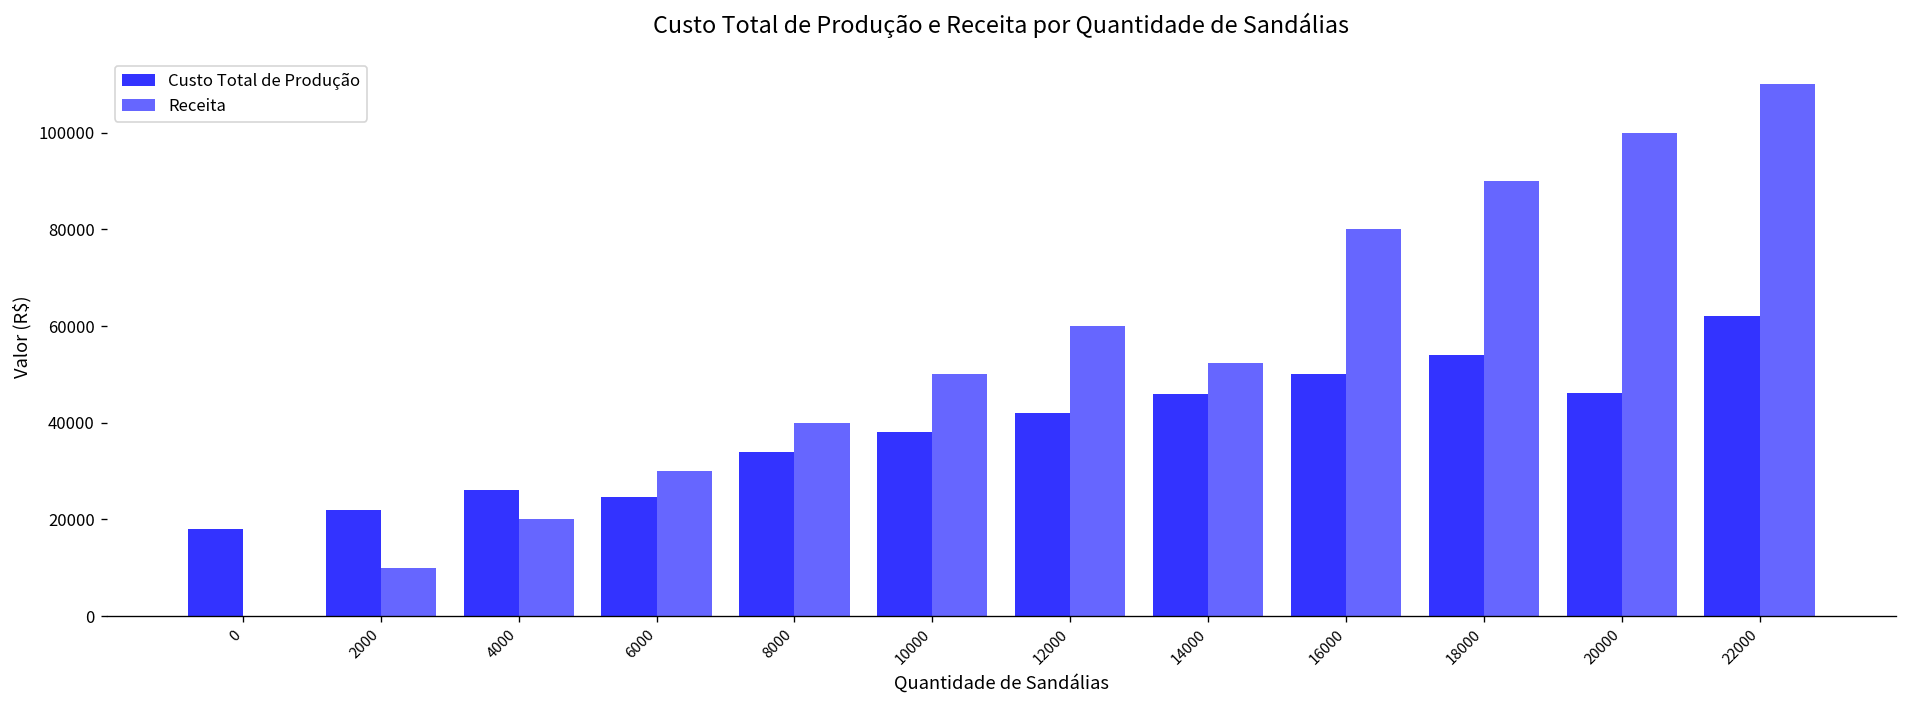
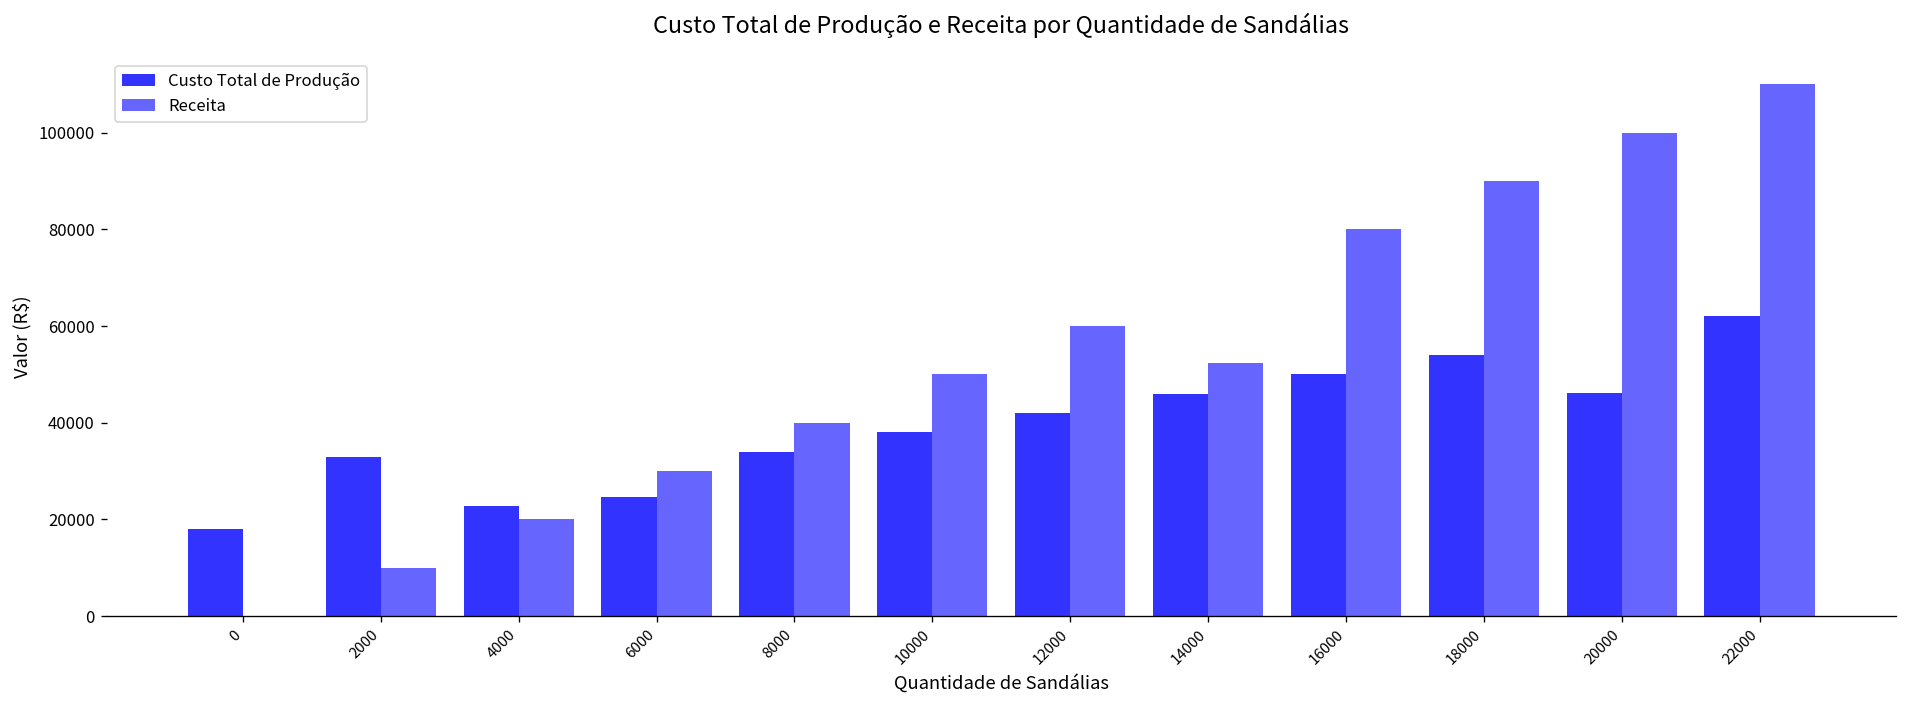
  {
    "Custo Total de Produção": {
      "0": 18000,
-     "2000": 22000,
-     "4000": 26000,
+     "2000": 33000,
+     "4000": 23000,
      "6000": 25000,
      "8000": 34000,
      "10000": 38000,
      "12000": 42000,
      "14000": 46000,
      "16000": 50000,
      "18000": 54000,
      "20000": 46000,
      "22000": 62000
    },
    "Receita": {
      "0": 0,
      "2000": 10000,
      "4000": 20000,
      "6000": 30000,
      "8000": 40000,
      "10000": 50000,
      "12000": 60000,
      "14000": 52000,
      "16000": 80000,
      "18000": 90000,
      "20000": 100000,
      "22000": 110000
    }
  }
